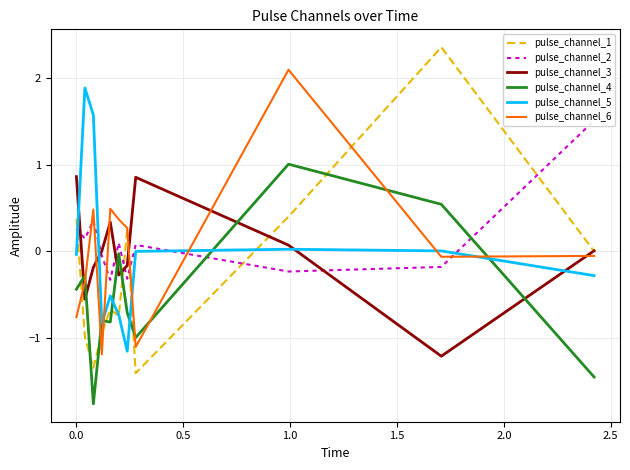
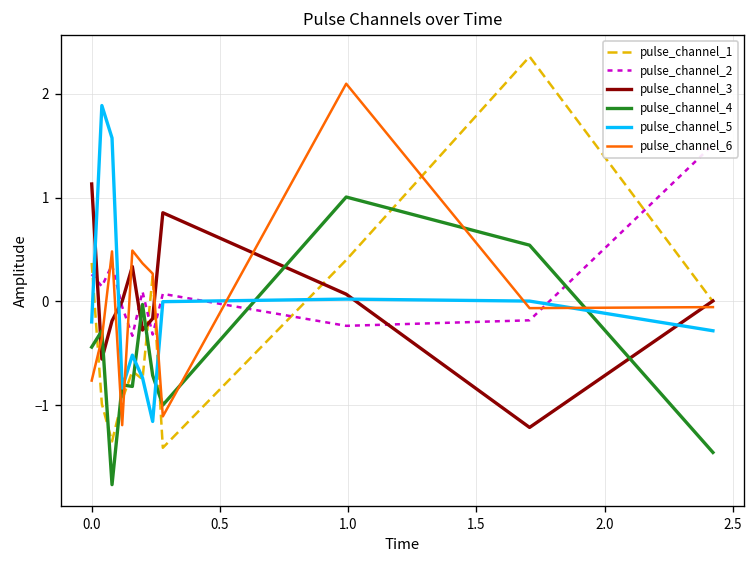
  {
    "pulse_channel_1": {
      "0.0": 0.4
    },
    "pulse_channel_2": {
      "0.0": 0.3
    },
    "pulse_channel_3": {
-     "0.0": 0.9
+     "0.0": 1.1
    },
    "pulse_channel_4": {
      "0.0": -0.4
    },
    "pulse_channel_5": {
-     "0.0": 0.0
+     "0.0": -0.2
    },
    "pulse_channel_6": {
      "0.0": -0.8
    }
  }
